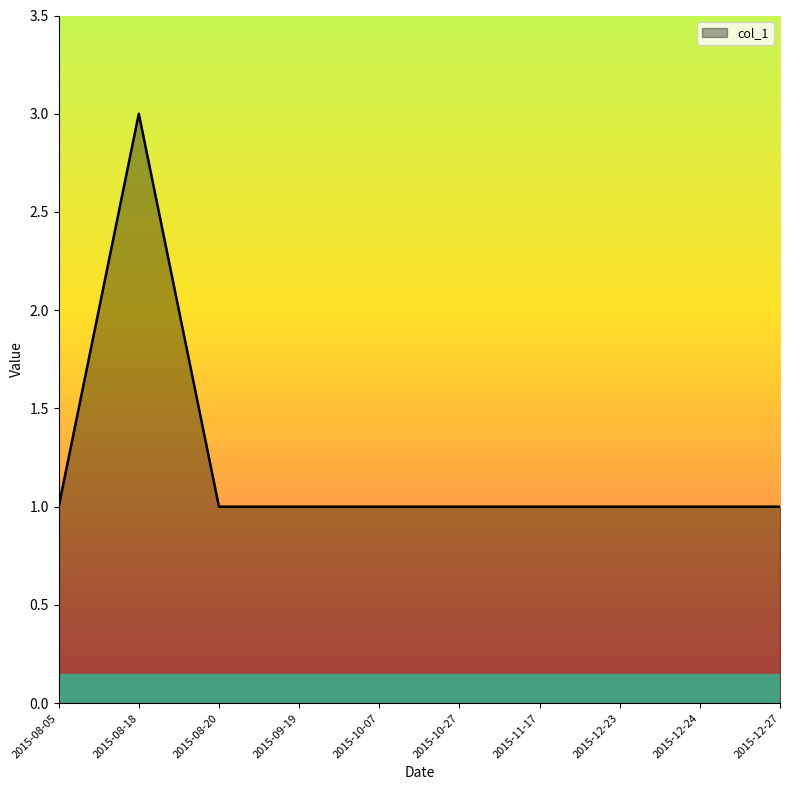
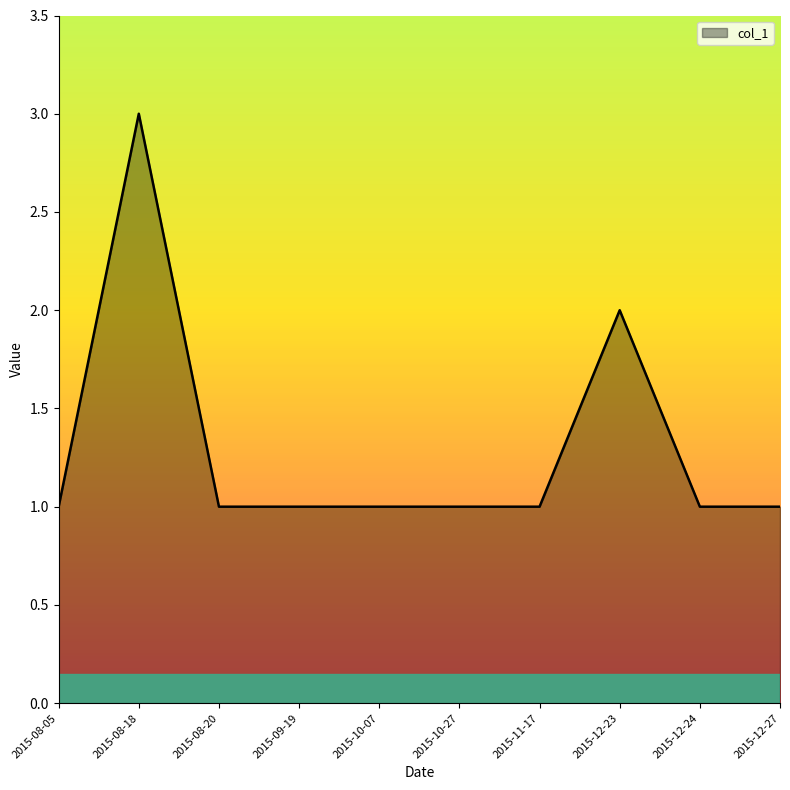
  {
    "2015-08-05": 1,
    "2015-08-18": 3,
    "2015-08-20": 1,
    "2015-09-19": 1,
    "2015-10-07": 1,
    "2015-10-27": 1,
    "2015-11-17": 1,
-   "2015-12-23": 1,
+   "2015-12-23": 2,
    "2015-12-24": 1,
    "2015-12-27": 1
  }
